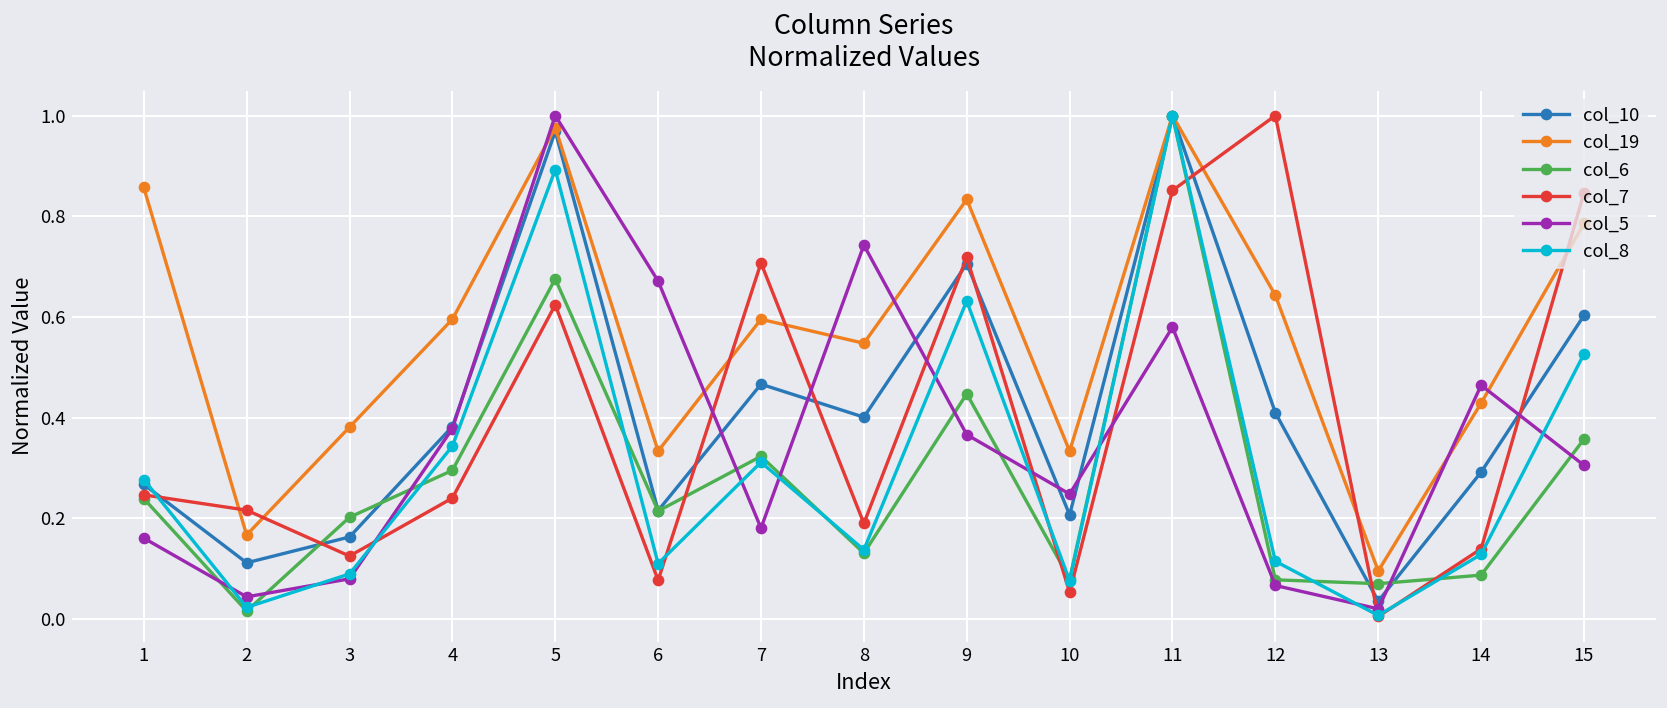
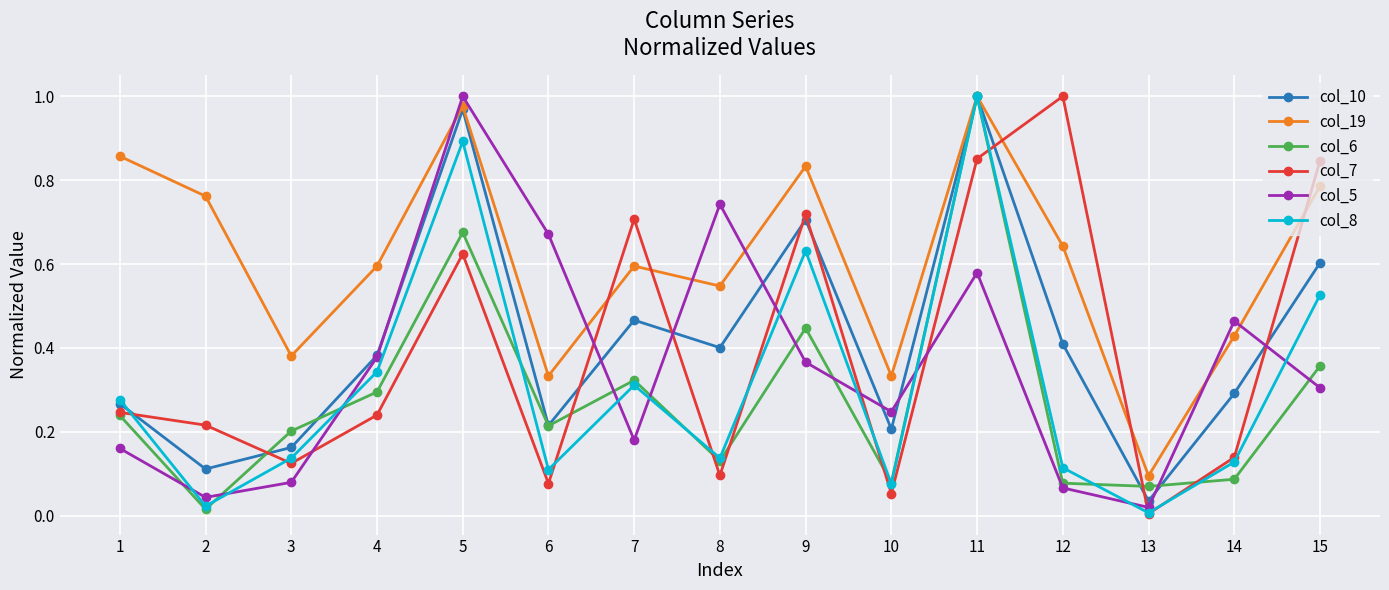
  {
    "col_10": {
      "1": 0.27,
      "2": 0.11,
      "3": 0.16,
      "5": 0.97,
      "7": 0.47,
      "8": 0.40,
      "9": 0.71,
      "10": 0.21,
      "12": 0.41,
      "13": 0.04,
      "14": 0.29,
      "15": 0.60
    },
    "col_19": {
      "1": 0.86,
-     "2": 0.17,
+     "2": 0.76,
      "3": 0.38,
      "4": 0.60,
      "5": 0.98,
      "6": 0.33,
      "7": 0.60,
      "8": 0.55,
      "9": 0.83,
      "10": 0.33,
      "12": 0.64,
      "13": 0.10,
      "14": 0.43
    },
    "col_6": {
      "1": 0.24,
      "2": 0.02,
      "3": 0.20,
      "4": 0.30,
      "5": 0.68,
      "7": 0.32,
      "8": 0.13,
      "9": 0.45,
      "12": 0.08,
      "13": 0.07,
      "14": 0.09,
      "15": 0.36
    },
    "col_7": {
      "1": 0.25,
      "2": 0.22,
      "3": 0.12,
      "4": 0.24,
      "5": 0.62,
      "6": 0.08,
      "7": 0.71,
-     "8": 0.19,
+     "8": 0.10,
      "9": 0.72,
      "10": 0.05,
      "11": 0.85,
      "12": 1.00,
      "14": 0.14
    },
    "col_5": {
      "1": 0.16,
      "2": 0.04,
      "3": 0.08,
      "5": 1.00,
      "6": 0.67,
      "7": 0.18,
      "8": 0.74,
      "9": 0.37,
      "10": 0.25,
      "11": 0.58,
      "12": 0.07,
      "13": 0.02,
      "14": 0.46,
      "15": 0.31
    },
    "col_8": {
      "1": 0.28,
      "2": 0.02,
-     "3": 0.09,
+     "3": 0.14,
      "4": 0.34,
      "5": 0.89,
      "6": 0.11,
      "7": 0.31,
      "8": 0.14,
      "9": 0.63,
      "12": 0.11,
      "14": 0.13,
      "15": 0.53
    }
  }
